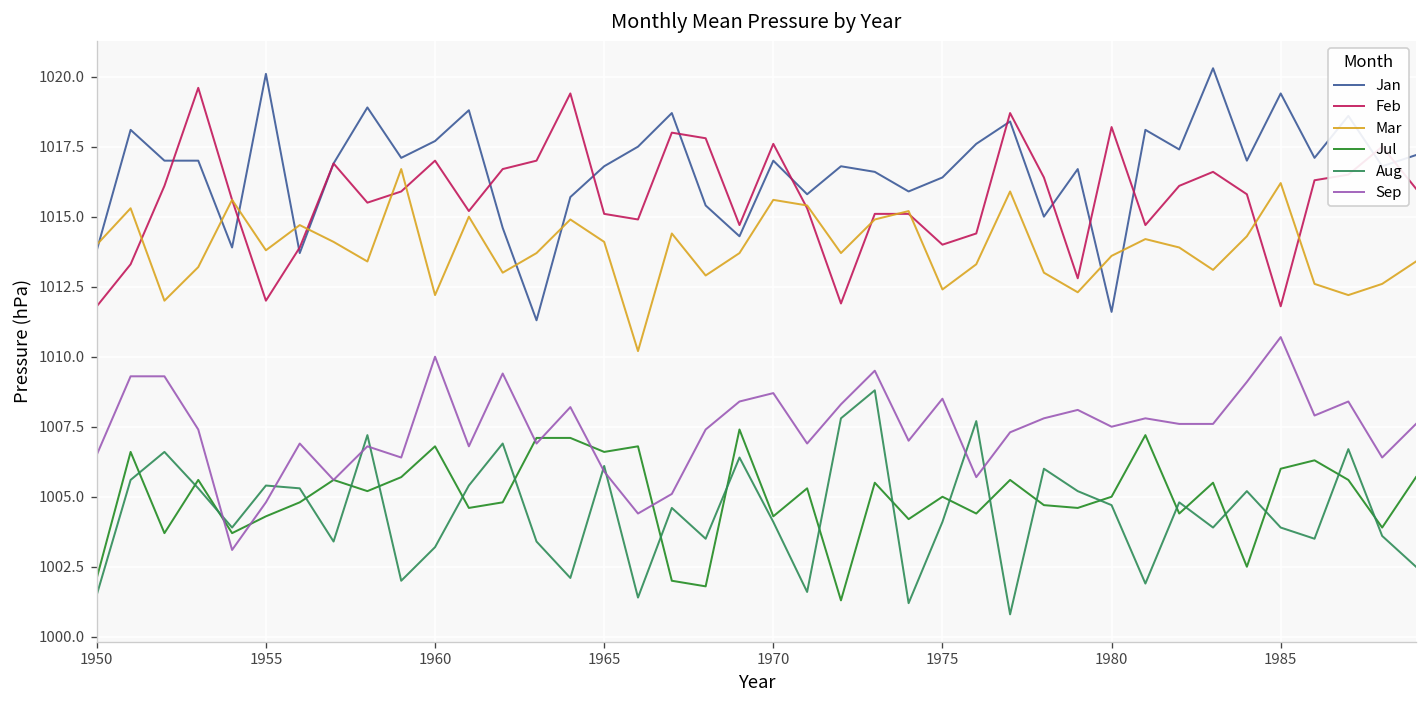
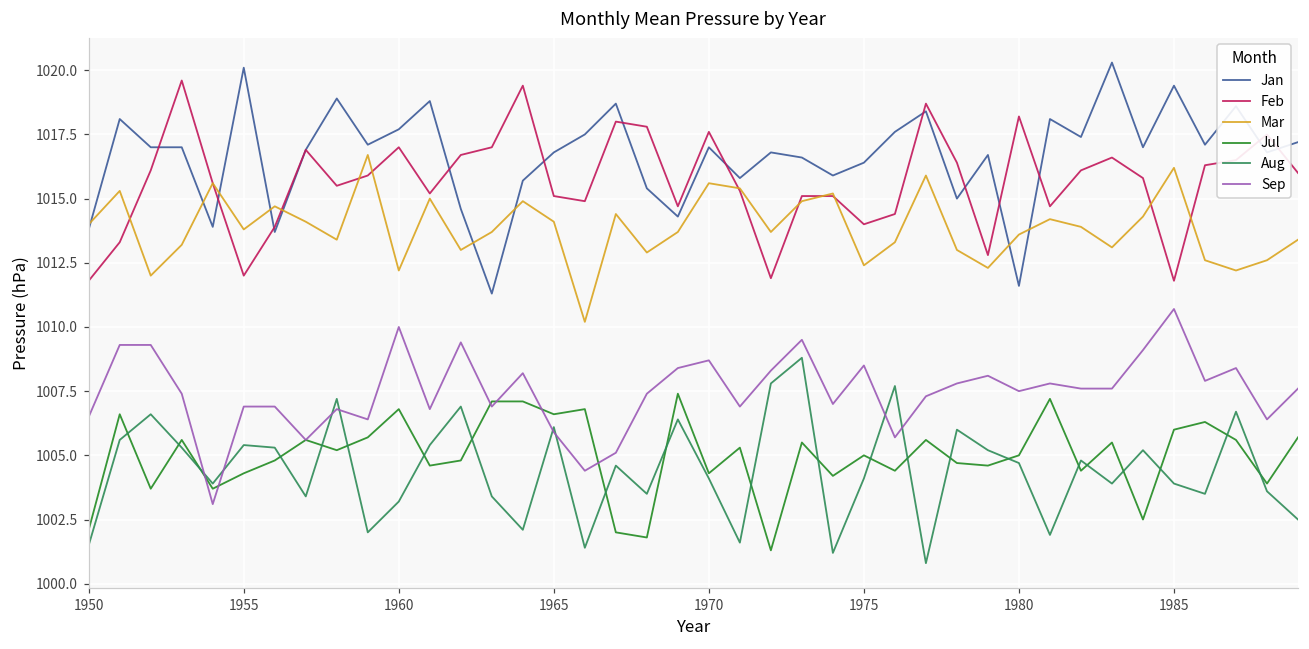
  {
    "Jan": {
      "1950": 1013.8,
      "1955": 1020.1,
      "1960": 1017.7,
      "1965": 1016.8,
      "1970": 1017.0,
      "1975": 1016.4,
      "1980": 1011.6,
      "1985": 1019.4
    },
    "Feb": {
      "1950": 1011.8,
      "1955": 1012.0,
      "1960": 1017.0,
      "1965": 1015.1,
      "1970": 1017.6,
      "1975": 1014.0,
      "1980": 1018.2,
      "1985": 1011.8
    },
    "Mar": {
      "1950": 1014.0,
      "1955": 1013.8,
      "1960": 1012.2,
      "1965": 1014.1,
      "1970": 1015.6,
      "1975": 1012.4,
      "1980": 1013.6,
      "1985": 1016.2
    },
    "Sep": {
      "1950": 1006.5,
-     "1955": 1004.8,
+     "1955": 1006.9,
      "1960": 1010.0,
      "1965": 1005.9,
      "1970": 1008.7,
      "1975": 1008.5,
      "1980": 1007.5,
      "1985": 1010.7
    }
  }
